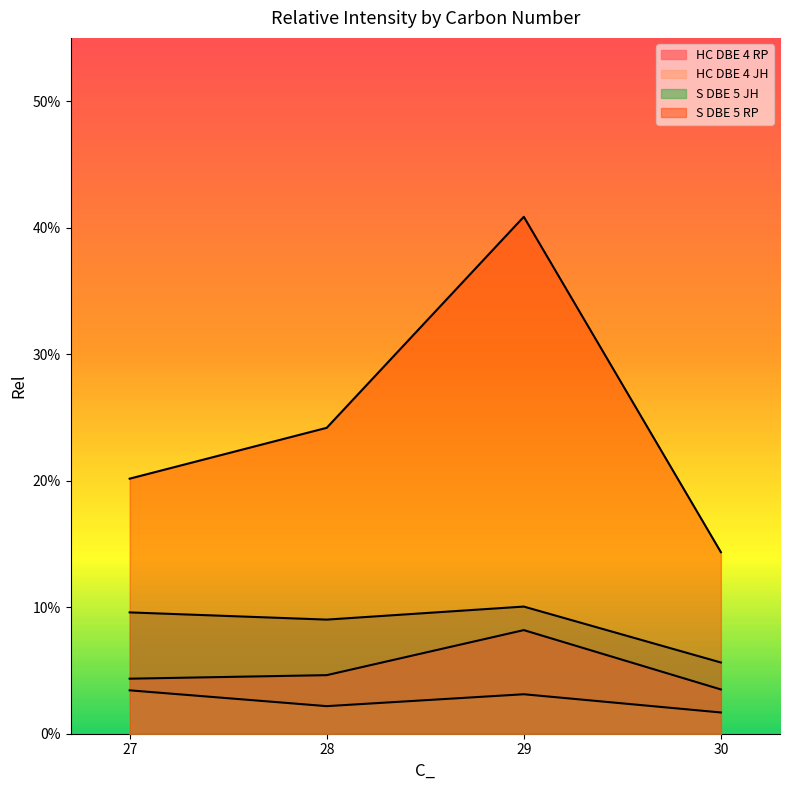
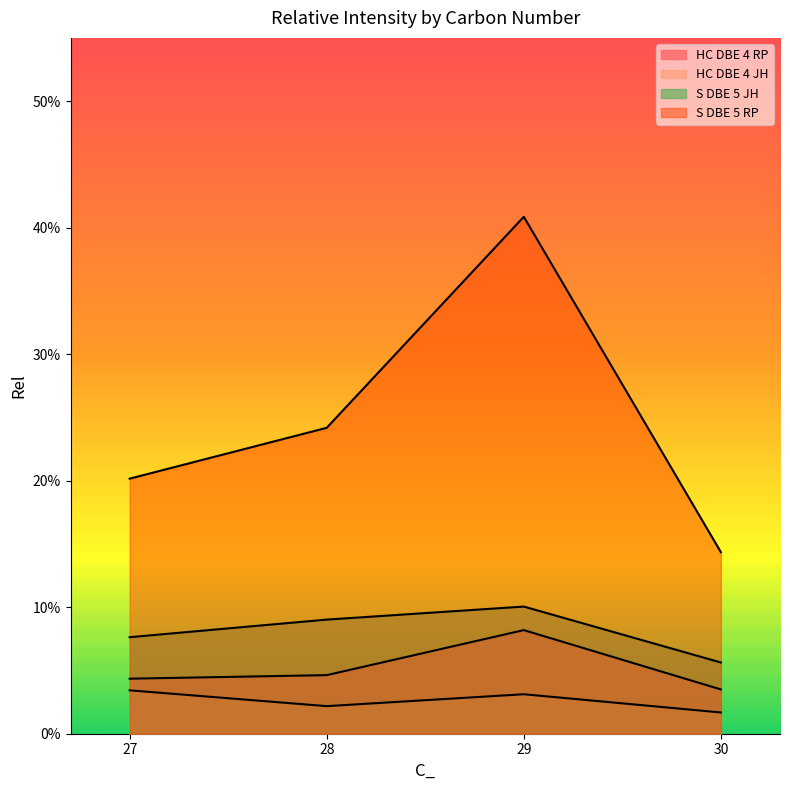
  {
    "S DBE 5 JH": {
-     "27": "9.6%",
+     "27": "7.6%",
      "28": "9.0%",
      "29": "10.1%",
      "30": "5.6%"
    }
  }
